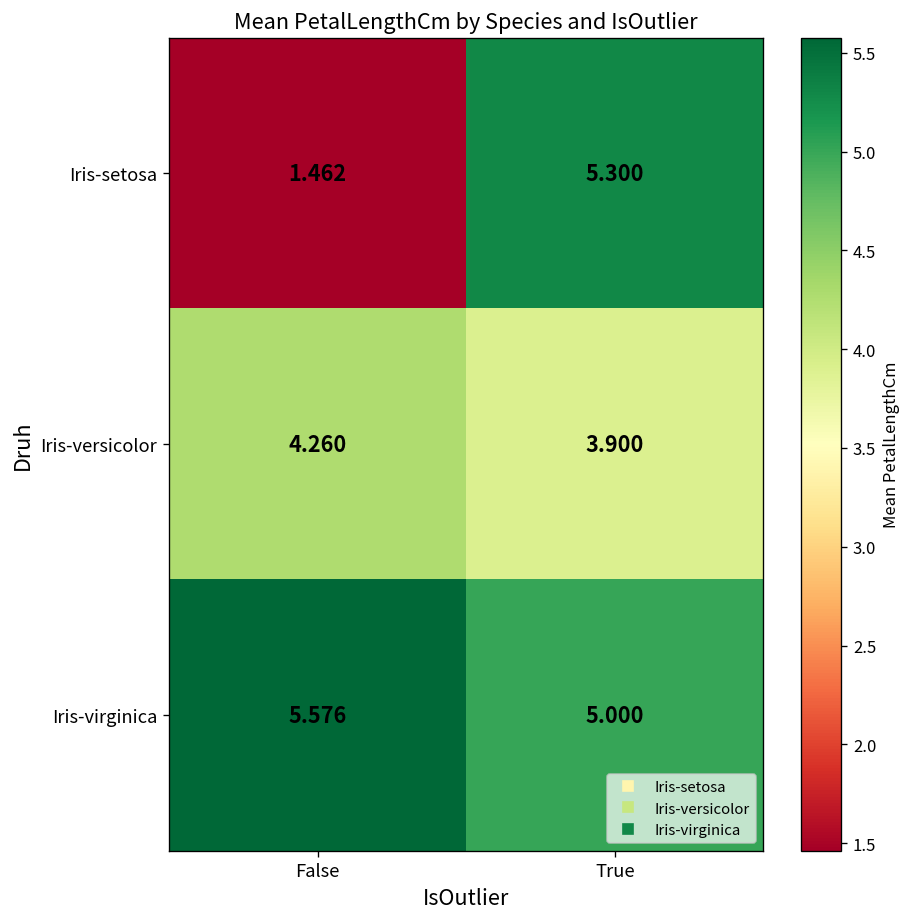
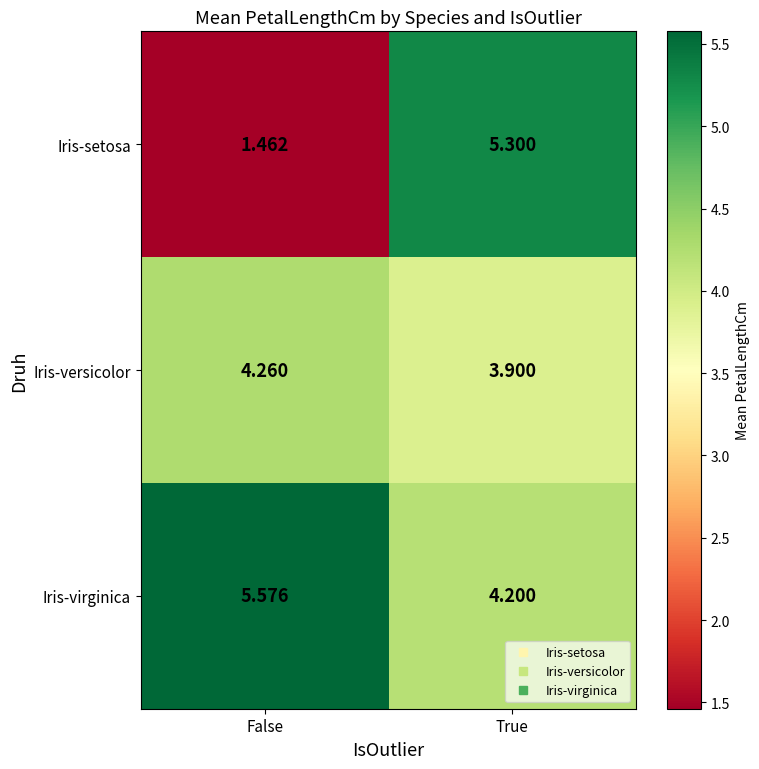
  {
    "Iris-setosa": {
      "False": 1.462,
      "True": 5.300
    },
    "Iris-versicolor": {
      "False": 4.260,
      "True": 3.900
    },
    "Iris-virginica": {
      "False": 5.576,
-     "True": 5.000
+     "True": 4.200
    }
  }
